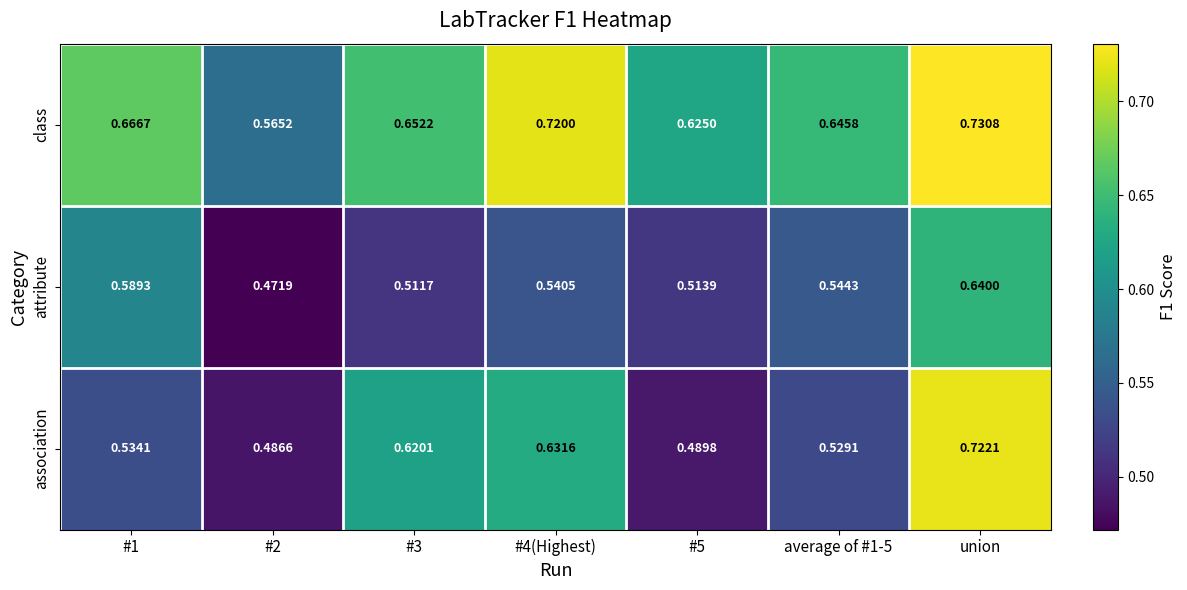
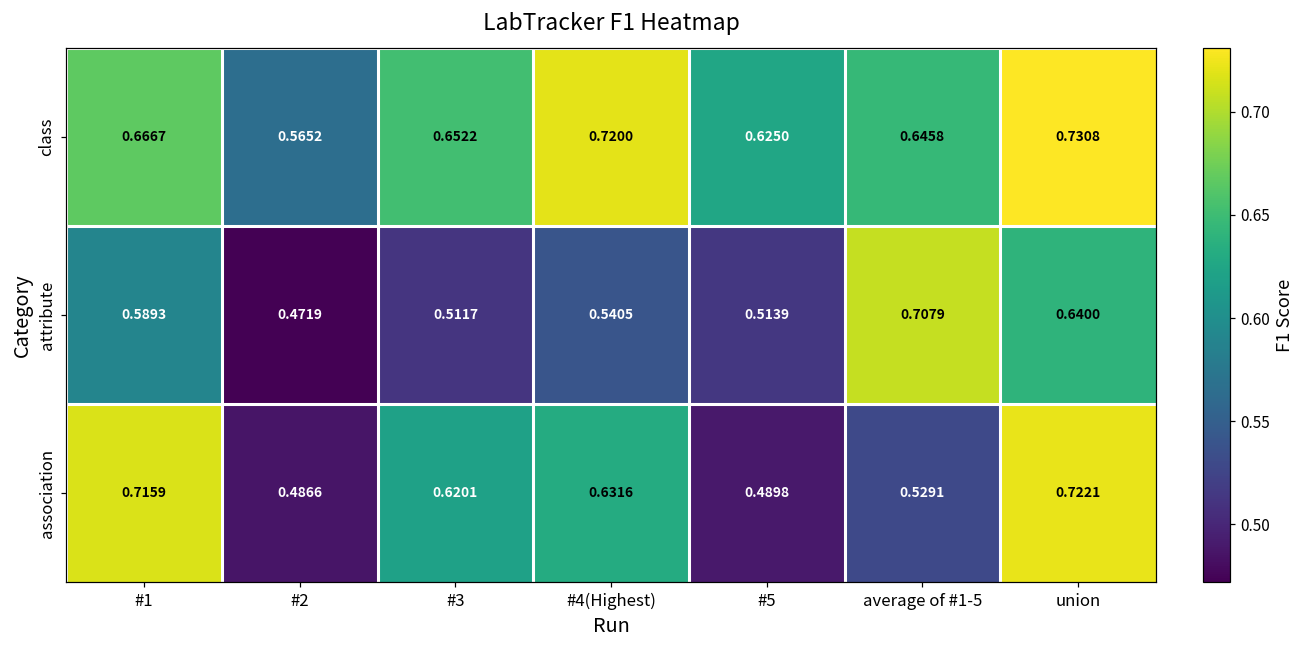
  {
    "class": {
      "#1": 0.6667,
      "#2": 0.5652,
      "#3": 0.6522,
      "#4(Highest)": 0.7200,
      "#5": 0.6250,
      "average of #1-5": 0.6458,
      "union": 0.7308
    },
    "attribute": {
      "#1": 0.5893,
      "#2": 0.4719,
      "#3": 0.5117,
      "#4(Highest)": 0.5405,
      "#5": 0.5139,
-     "average of #1-5": 0.5443,
+     "average of #1-5": 0.7079,
      "union": 0.6400
    },
    "association": {
-     "#1": 0.5341,
+     "#1": 0.7159,
      "#2": 0.4866,
      "#3": 0.6201,
      "#4(Highest)": 0.6316,
      "#5": 0.4898,
      "average of #1-5": 0.5291,
      "union": 0.7221
    }
  }
